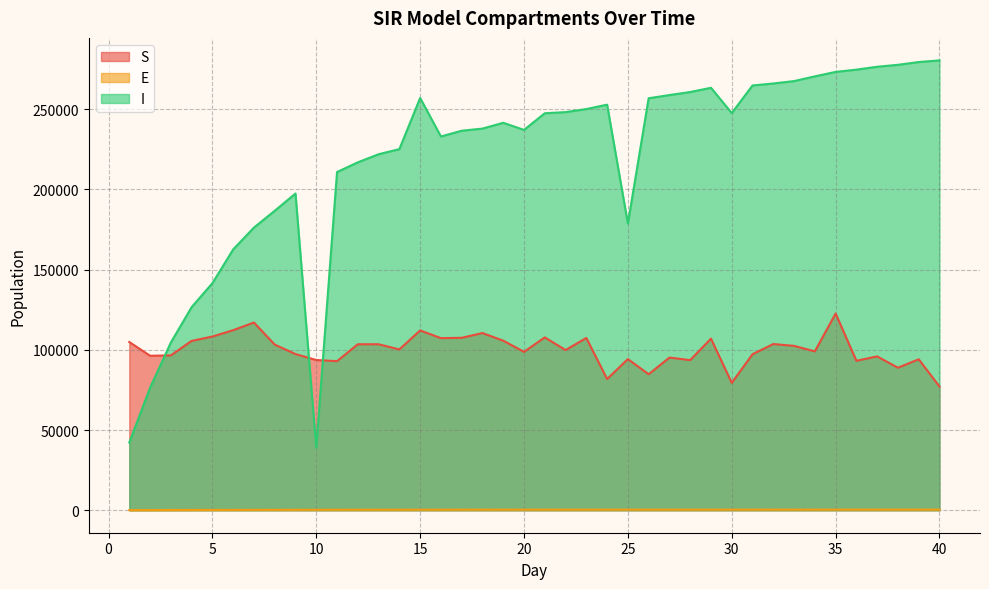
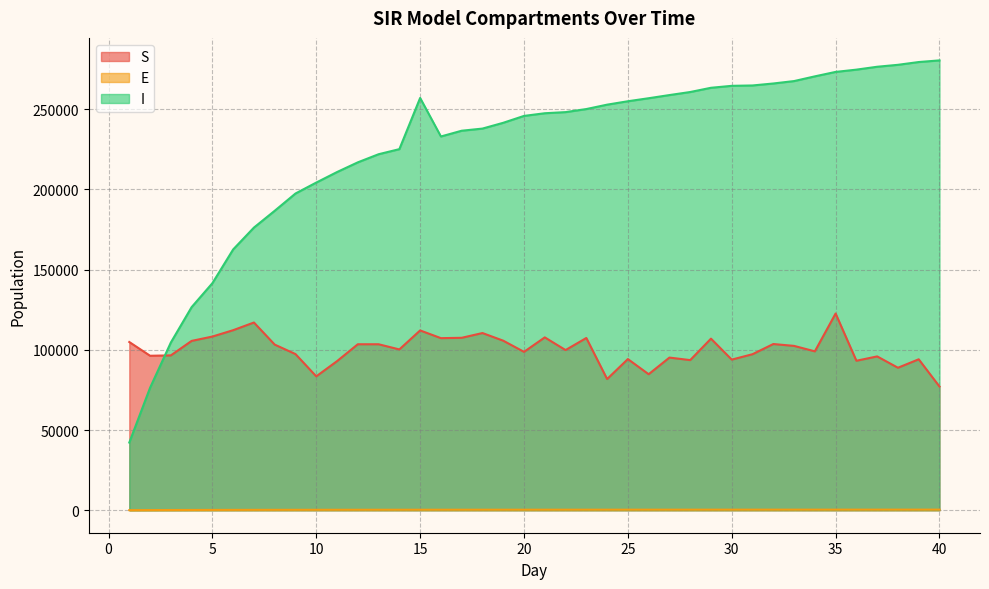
  {
    "S": {
      "5": 108000,
-     "10": 94000,
+     "10": 83000,
      "15": 112000,
      "20": 99000,
      "25": 94000,
-     "30": 79000,
+     "30": 94000,
      "35": 123000,
      "40": 77000
    },
    "E": {
      "5": 0,
      "10": 0,
      "15": 0,
      "20": 0,
      "25": 0,
      "30": 0,
      "35": 0,
      "40": 0
    },
    "I": {
      "5": 142000,
-     "10": 39000,
+     "10": 204000,
      "15": 257000,
-     "20": 237000,
-     "25": 179000,
-     "30": 248000,
+     "20": 246000,
+     "25": 255000,
+     "30": 265000,
      "35": 273000,
      "40": 280000
    }
  }
